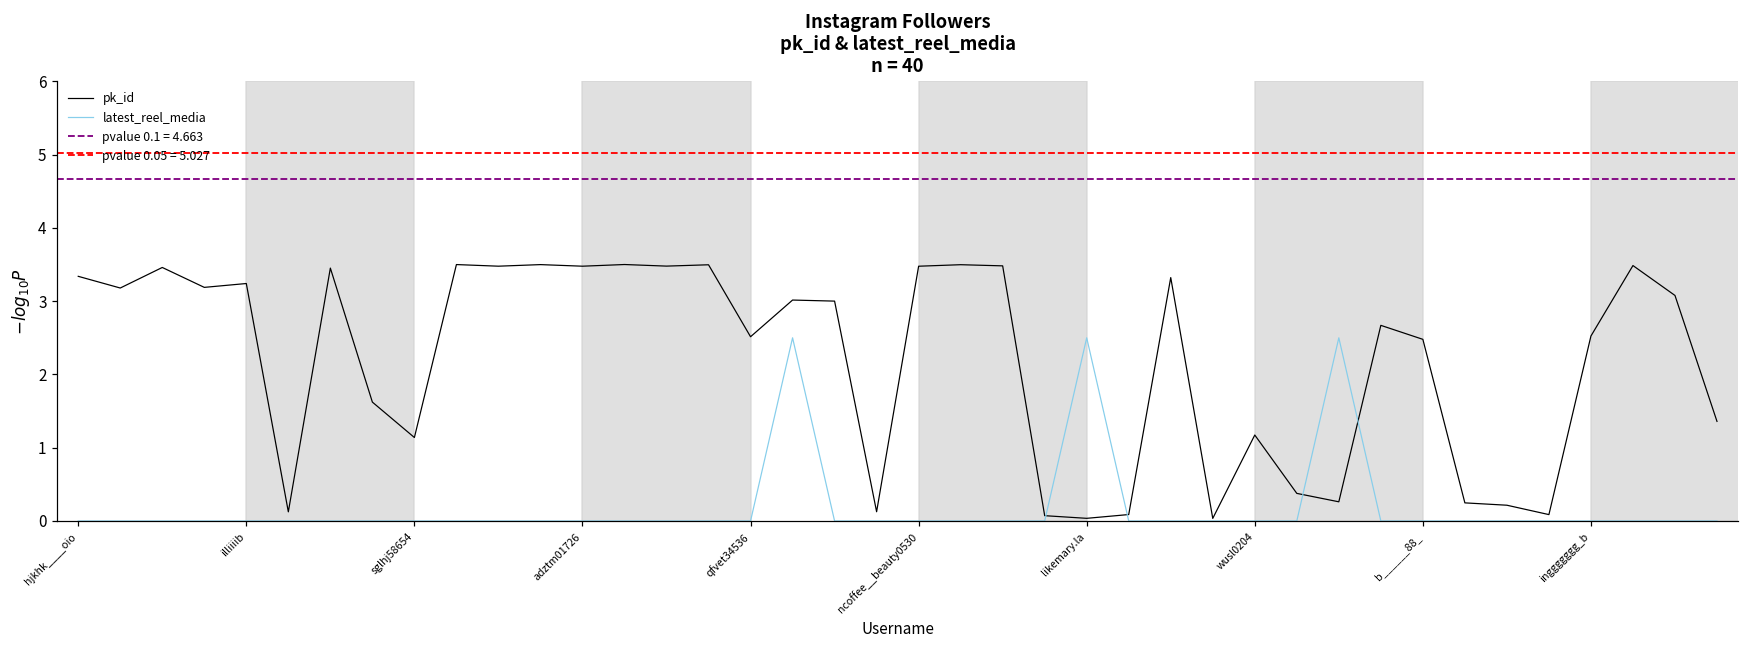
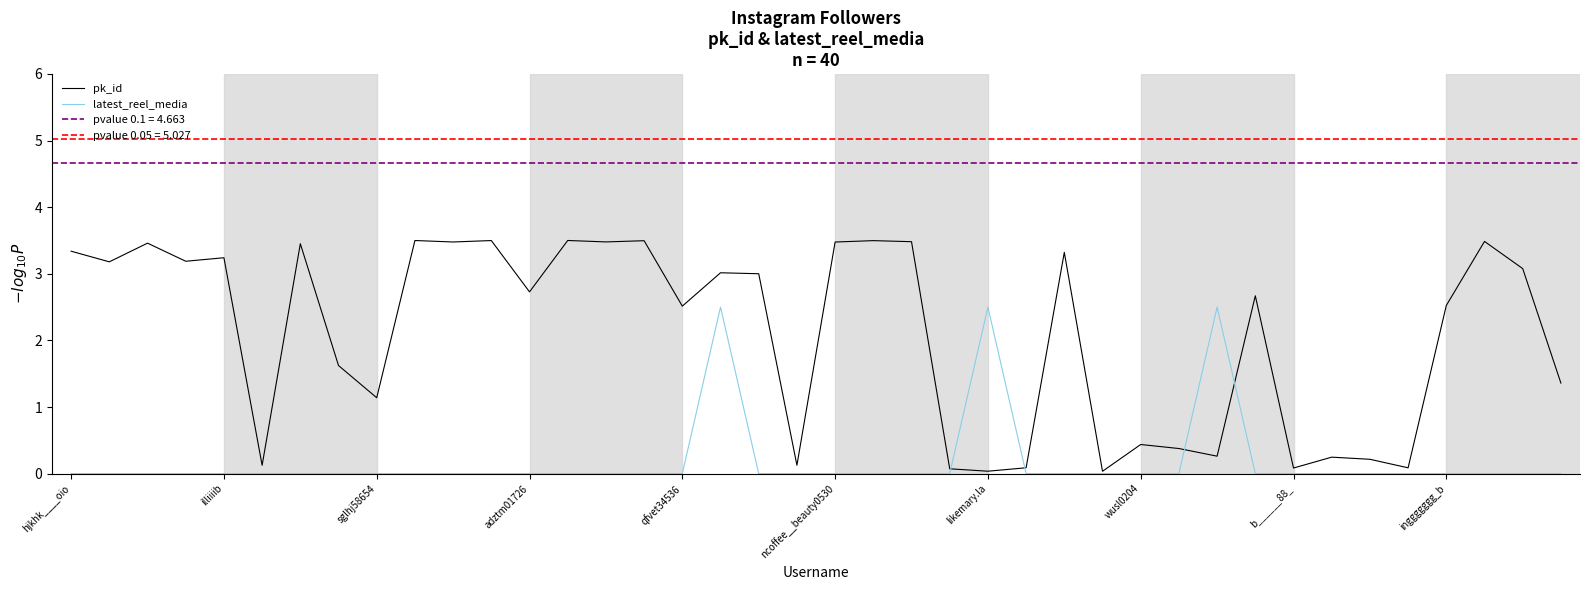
  {
    "pk_id": {
      "hjkhk____oio": 3.3,
      "illiiiib": 3.2,
      "sglhj58654": 1.1,
-     "adztm01726": 3.5,
+     "adztm01726": 2.7,
      "qfvet34536": 2.5,
      "ncoffee__beauty0530": 3.5,
      "likemary.la": 0.0,
-     "wusl0204": 1.2,
-     "b______88_": 2.5,
+     "wusl0204": 0.4,
+     "b______88_": 0.1,
      "inggggggg_b": 2.5
    },
    "latest_reel_media": {
      "hjkhk____oio": 0.0,
      "illiiiib": 0.0,
      "sglhj58654": 0.0,
      "adztm01726": 0.0,
      "qfvet34536": 0.0,
      "ncoffee__beauty0530": 0.0,
      "likemary.la": 2.5,
      "wusl0204": 0.0,
      "b______88_": 0.0,
      "inggggggg_b": 0.0
    }
  }
